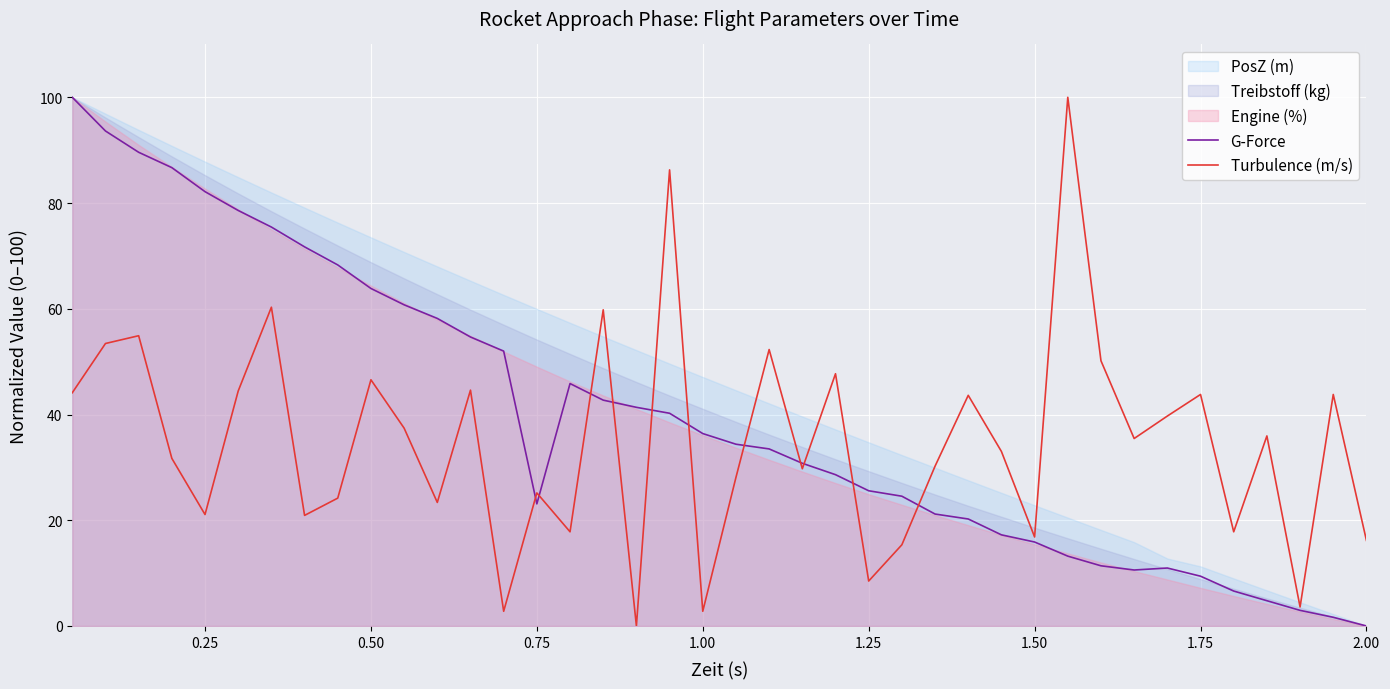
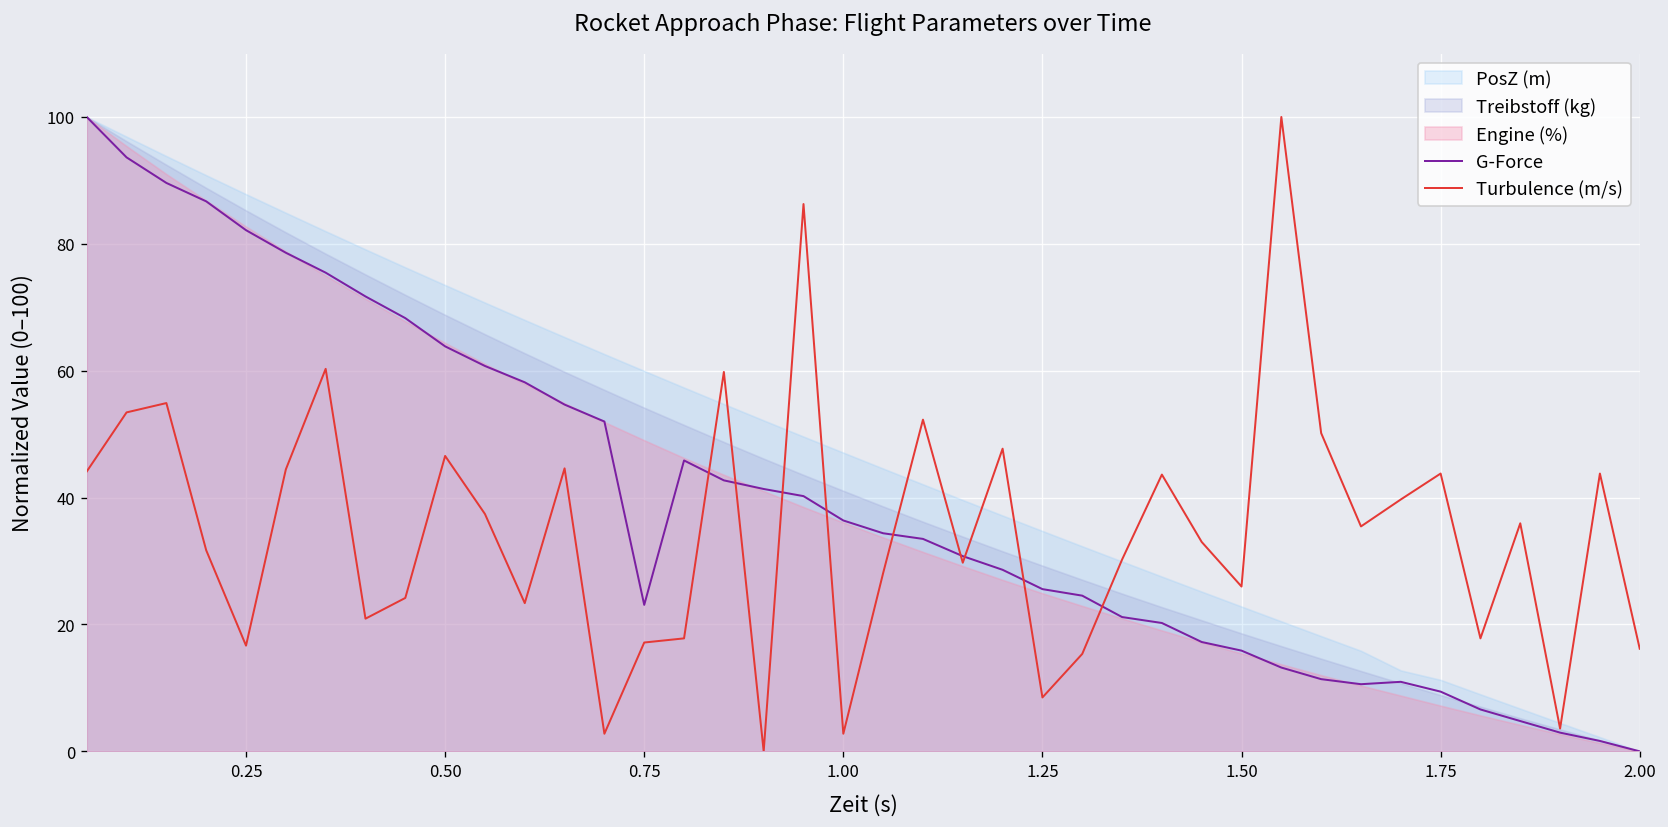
  {
    "G-Force": {
      "0.25": 82,
      "0.50": 64,
      "0.75": 23,
      "1.25": 26,
      "1.75": 9
    },
    "Turbulence (m/s)": {
-     "0.25": 21,
+     "0.25": 17,
      "0.50": 47,
-     "0.75": 25,
+     "0.75": 17,
      "1.00": 3,
      "1.25": 8,
-     "1.50": 17,
+     "1.50": 26,
      "1.75": 44,
      "2.00": 16
    }
  }
